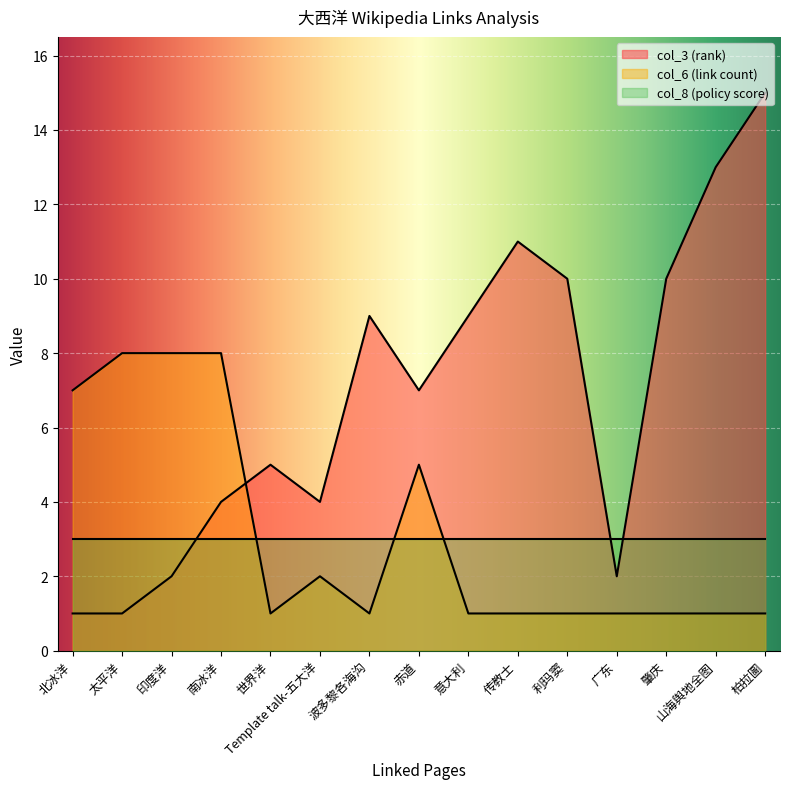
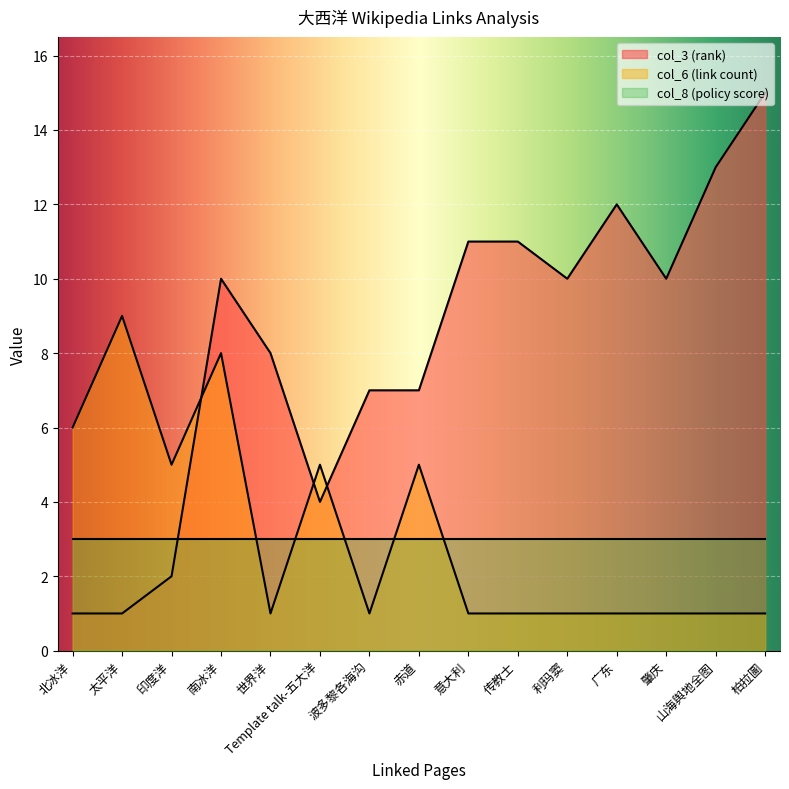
  {
    "col_3 (rank)": {
      "北冰洋": 1,
      "太平洋": 1,
      "印度洋": 2,
-     "南冰洋": 4,
-     "世界洋": 5,
+     "南冰洋": 10,
+     "世界洋": 8,
      "Template talk-五大洋": 4,
-     "波多黎各海沟": 9,
+     "波多黎各海沟": 7,
      "赤道": 7,
-     "意大利": 9,
+     "意大利": 11,
      "传教士": 11,
      "利玛窦": 10,
-     "广东": 2,
+     "广东": 12,
      "肇庆": 10,
      "山海舆地全图": 13
    },
    "col_6 (link count)": {
-     "北冰洋": 7,
-     "太平洋": 8,
-     "印度洋": 8,
+     "北冰洋": 6,
+     "太平洋": 9,
+     "印度洋": 5,
      "南冰洋": 8,
      "世界洋": 1,
-     "Template talk-五大洋": 2,
+     "Template talk-五大洋": 5,
      "波多黎各海沟": 1,
      "赤道": 5,
      "意大利": 1,
      "传教士": 1,
      "利玛窦": 1,
      "广东": 1,
      "肇庆": 1,
      "山海舆地全图": 1,
      "柏拉圖": 1
    },
    "col_8 (policy score)": {
      "北冰洋": 3,
      "太平洋": 3,
      "印度洋": 3,
      "南冰洋": 3,
      "世界洋": 3,
      "Template talk-五大洋": 3,
      "波多黎各海沟": 3,
      "赤道": 3,
      "意大利": 3,
      "传教士": 3,
      "利玛窦": 3,
      "广东": 3,
      "肇庆": 3,
      "山海舆地全图": 3,
      "柏拉圖": 3
    }
  }
